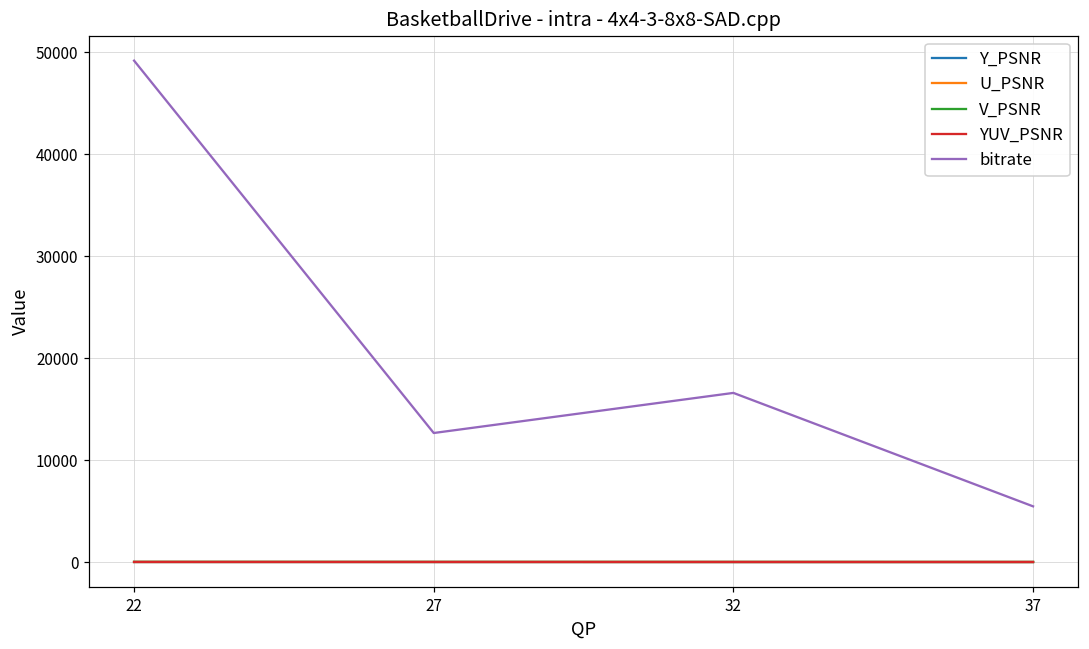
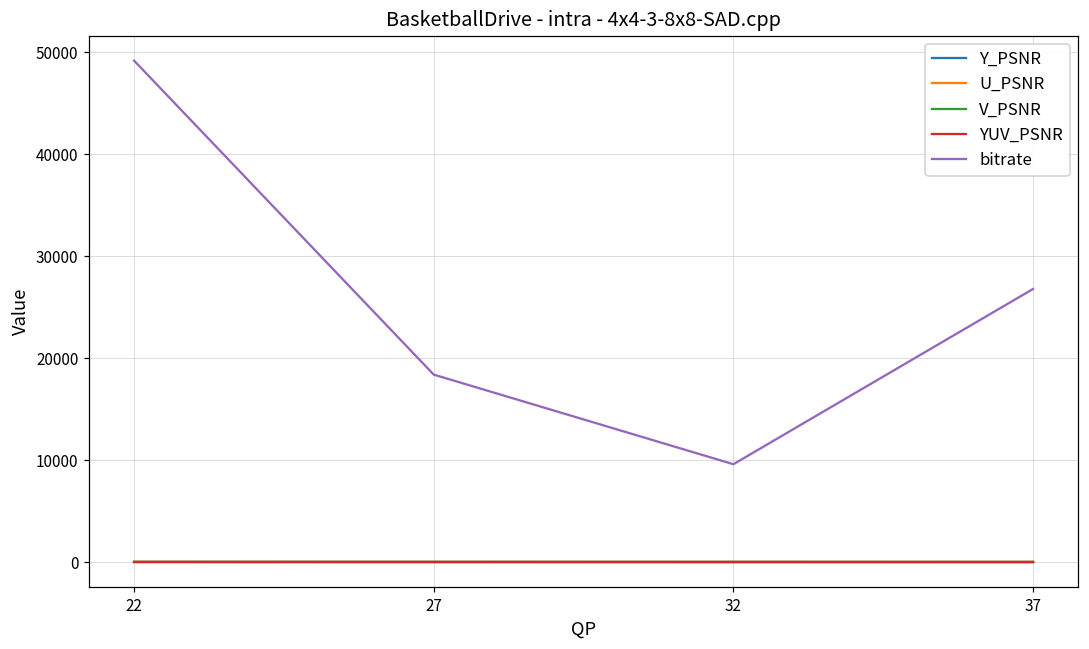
  {
    "YUV_PSNR": {
      "22": 0,
      "27": 0,
      "32": 0,
      "37": 0
    },
    "bitrate": {
      "22": 49000,
-     "27": 13000,
-     "32": 17000,
-     "37": 5000
+     "27": 18000,
+     "32": 10000,
+     "37": 27000
    }
  }
